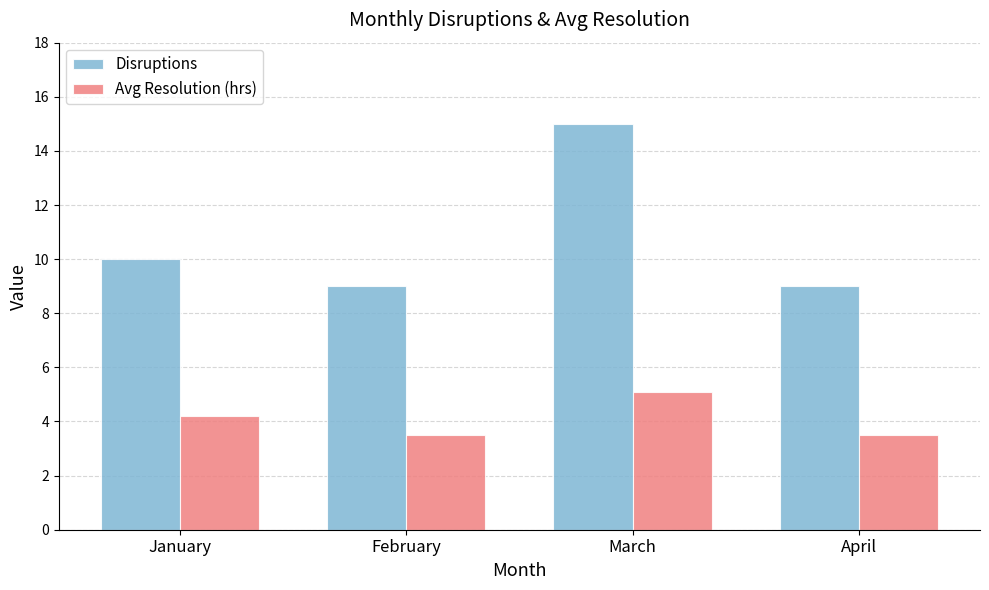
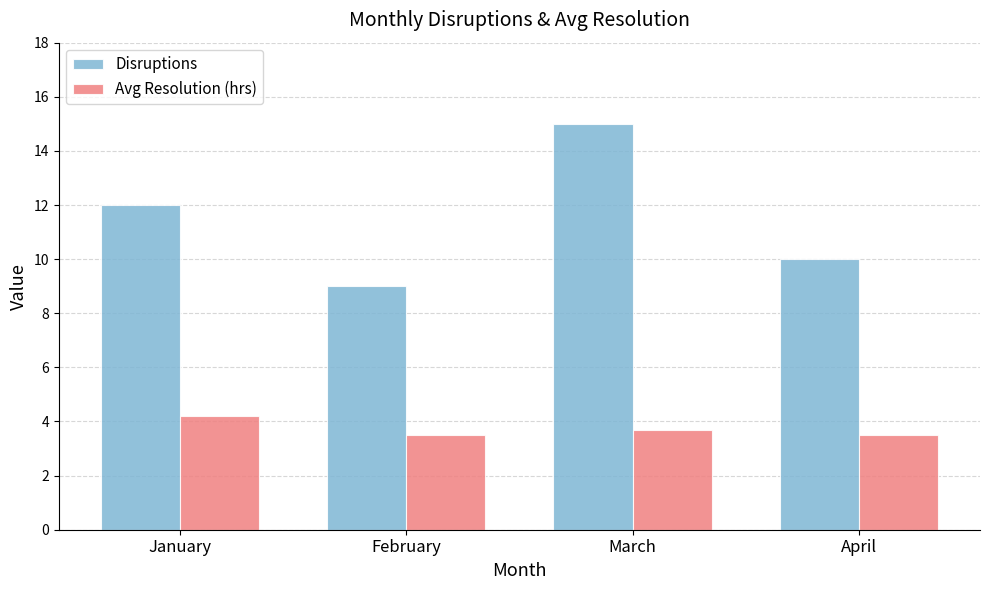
  {
    "Disruptions": {
-     "January": 10,
+     "January": 12,
      "February": 9,
      "March": 15,
-     "April": 9
+     "April": 10
    },
    "Avg Resolution (hrs)": {
      "January": 4.2,
      "February": 3.5,
-     "March": 5.1,
+     "March": 3.7,
      "April": 3.5
    }
  }
